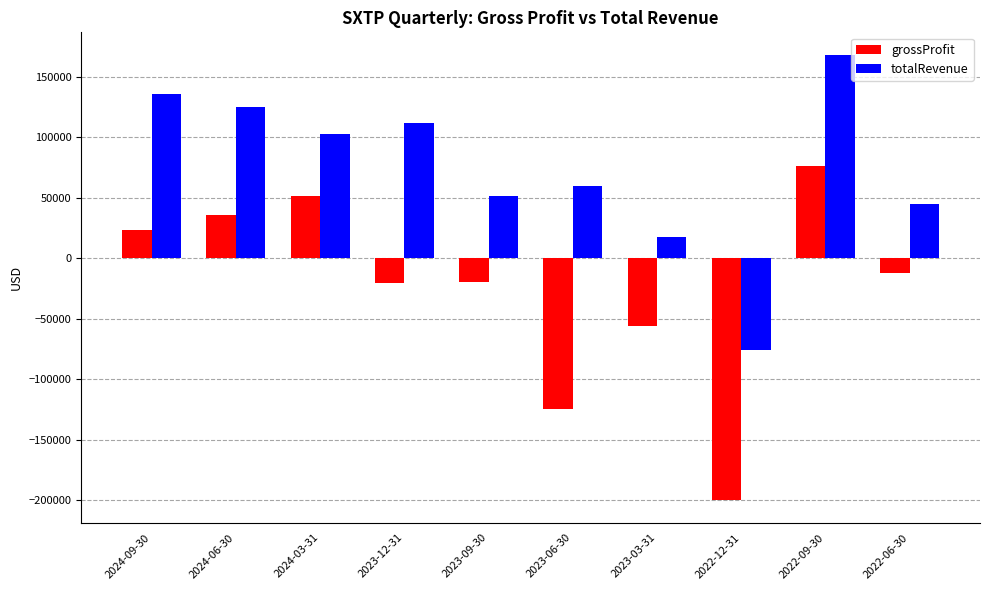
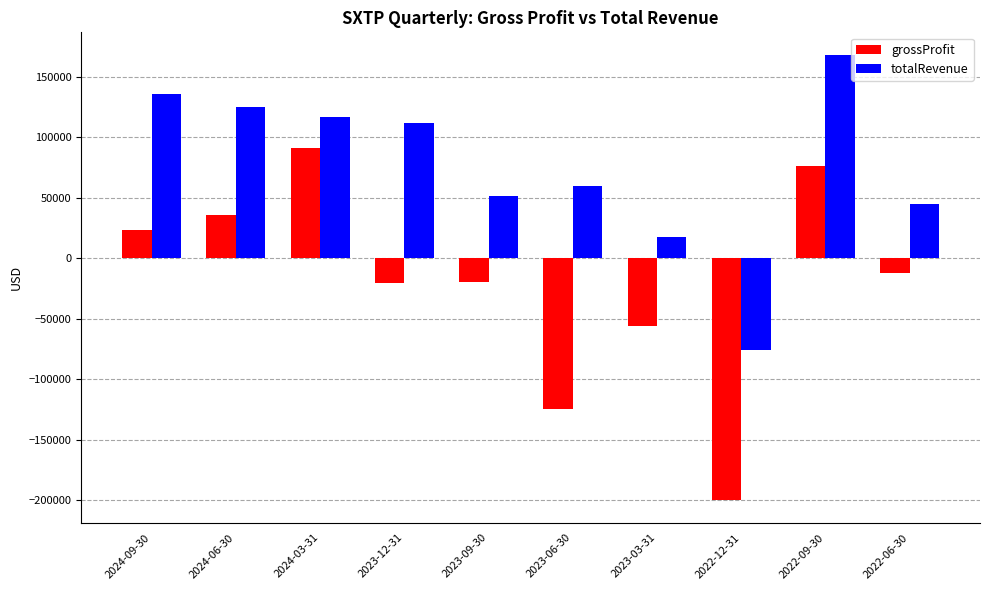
  {
    "grossProfit": {
      "2024-09-30": 24000,
      "2024-06-30": 35000,
-     "2024-03-31": 51000,
+     "2024-03-31": 91000,
      "2023-12-31": -21000,
      "2023-09-30": -20000,
      "2023-06-30": -124000,
      "2023-03-31": -56000,
      "2022-12-31": -200000,
      "2022-09-30": 76000,
      "2022-06-30": -12000
    },
    "totalRevenue": {
      "2024-09-30": 135000,
      "2024-06-30": 125000,
-     "2024-03-31": 103000,
+     "2024-03-31": 116000,
      "2023-12-31": 111000,
      "2023-09-30": 51000,
      "2023-06-30": 60000,
      "2023-03-31": 17000,
      "2022-12-31": -76000,
      "2022-09-30": 168000,
      "2022-06-30": 45000
    }
  }
